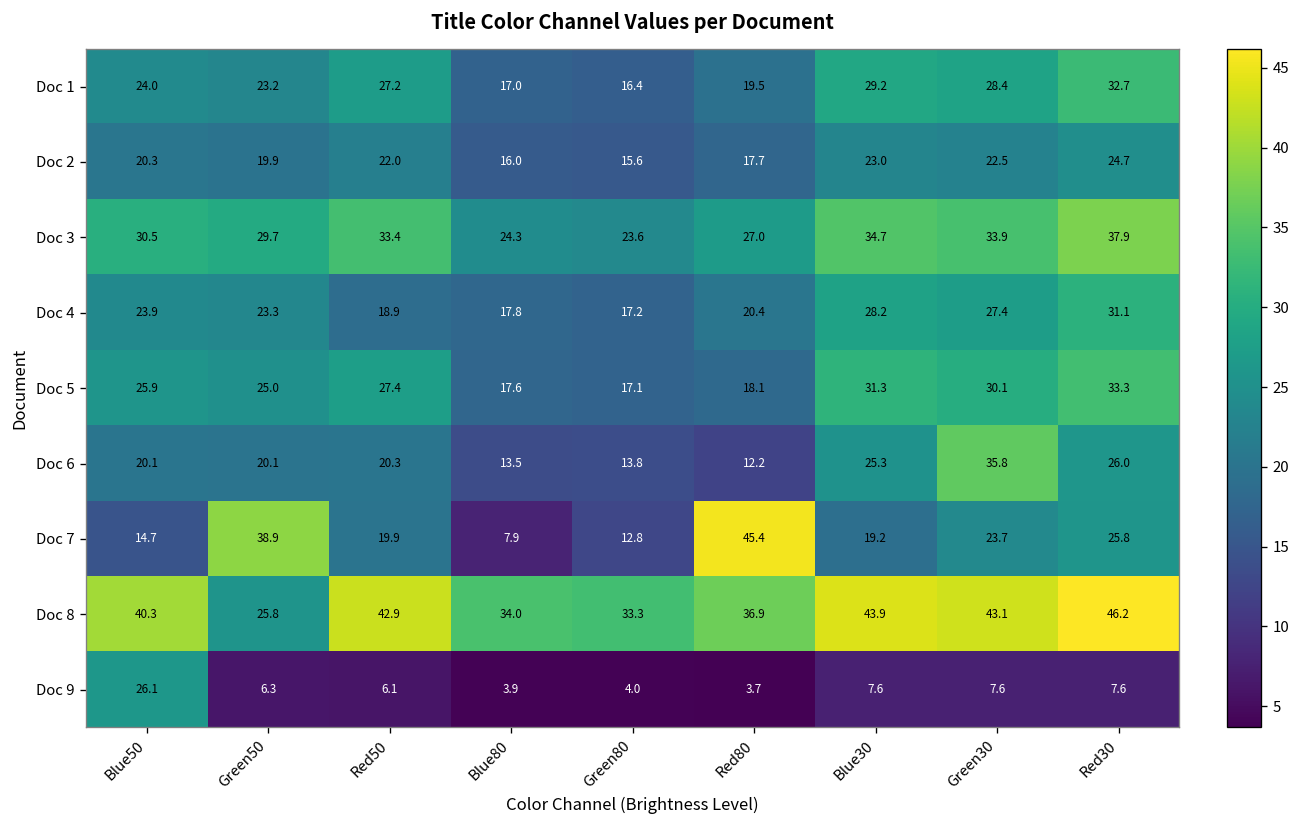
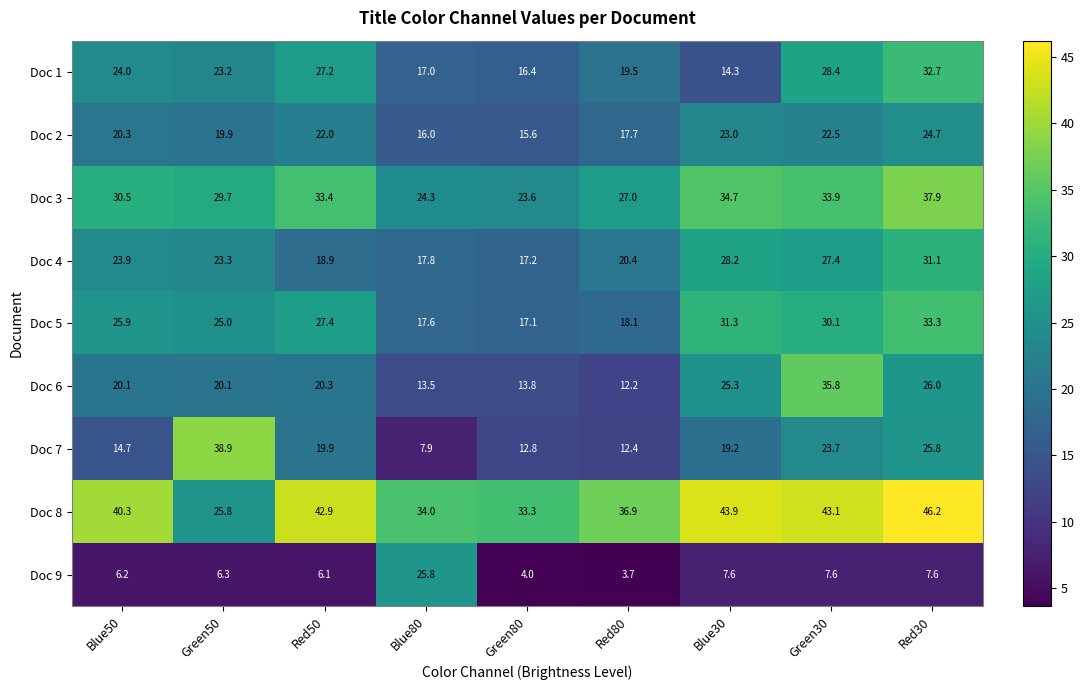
  {
    "Doc 1": {
      "Blue50": 24.0,
      "Green50": 23.2,
      "Red50": 27.2,
      "Blue80": 17.0,
      "Green80": 16.4,
      "Red80": 19.5,
-     "Blue30": 29.2,
+     "Blue30": 14.3,
      "Green30": 28.4,
      "Red30": 32.7
    },
    "Doc 2": {
      "Blue50": 20.3,
      "Green50": 19.9,
      "Red50": 22.0,
      "Blue80": 16.0,
      "Green80": 15.6,
      "Red80": 17.7,
      "Blue30": 23.0,
      "Green30": 22.5,
      "Red30": 24.7
    },
    "Doc 3": {
      "Blue50": 30.5,
      "Green50": 29.7,
      "Red50": 33.4,
      "Blue80": 24.3,
      "Green80": 23.6,
      "Red80": 27.0,
      "Blue30": 34.7,
      "Green30": 33.9,
      "Red30": 37.9
    },
    "Doc 4": {
      "Blue50": 23.9,
      "Green50": 23.3,
      "Red50": 18.9,
      "Blue80": 17.8,
      "Green80": 17.2,
      "Red80": 20.4,
      "Blue30": 28.2,
      "Green30": 27.4,
      "Red30": 31.1
    },
    "Doc 5": {
      "Blue50": 25.9,
      "Green50": 25.0,
      "Red50": 27.4,
      "Blue80": 17.6,
      "Green80": 17.1,
      "Red80": 18.1,
      "Blue30": 31.3,
      "Green30": 30.1,
      "Red30": 33.3
    },
    "Doc 6": {
      "Blue50": 20.1,
      "Green50": 20.1,
      "Red50": 20.3,
      "Blue80": 13.5,
      "Green80": 13.8,
      "Red80": 12.2,
      "Blue30": 25.3,
      "Green30": 35.8,
      "Red30": 26.0
    },
    "Doc 7": {
      "Blue50": 14.7,
      "Green50": 38.9,
      "Red50": 19.9,
      "Blue80": 7.9,
      "Green80": 12.8,
-     "Red80": 45.4,
+     "Red80": 12.4,
      "Blue30": 19.2,
      "Green30": 23.7,
      "Red30": 25.8
    },
    "Doc 8": {
      "Blue50": 40.3,
      "Green50": 25.8,
      "Red50": 42.9,
      "Blue80": 34.0,
      "Green80": 33.3,
      "Red80": 36.9,
      "Blue30": 43.9,
      "Green30": 43.1,
      "Red30": 46.2
    },
    "Doc 9": {
-     "Blue50": 26.1,
+     "Blue50": 6.2,
      "Green50": 6.3,
      "Red50": 6.1,
-     "Blue80": 3.9,
+     "Blue80": 25.8,
      "Green80": 4.0,
      "Red80": 3.7,
      "Blue30": 7.6,
      "Green30": 7.6,
      "Red30": 7.6
    }
  }
